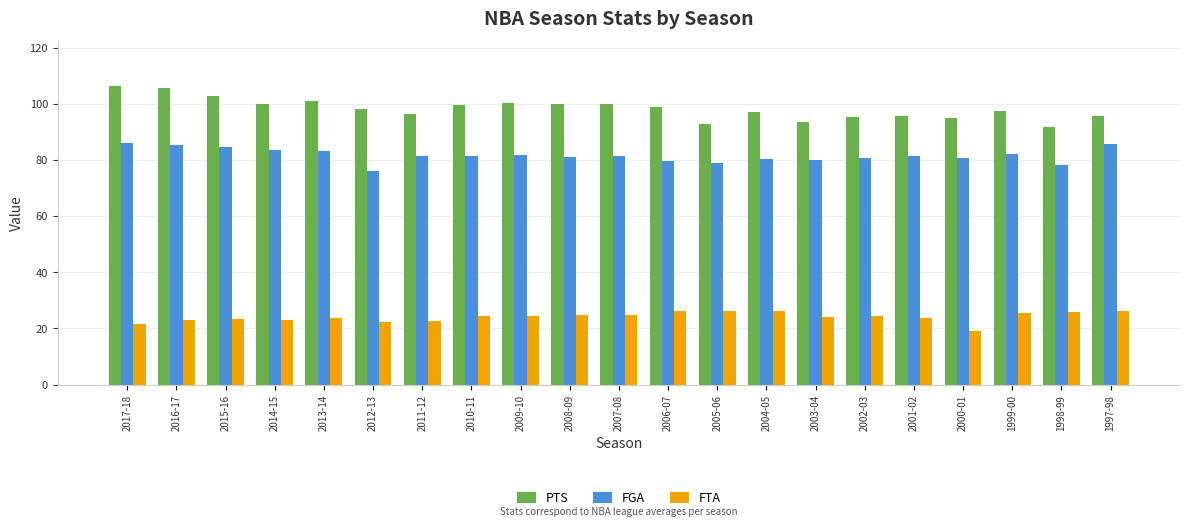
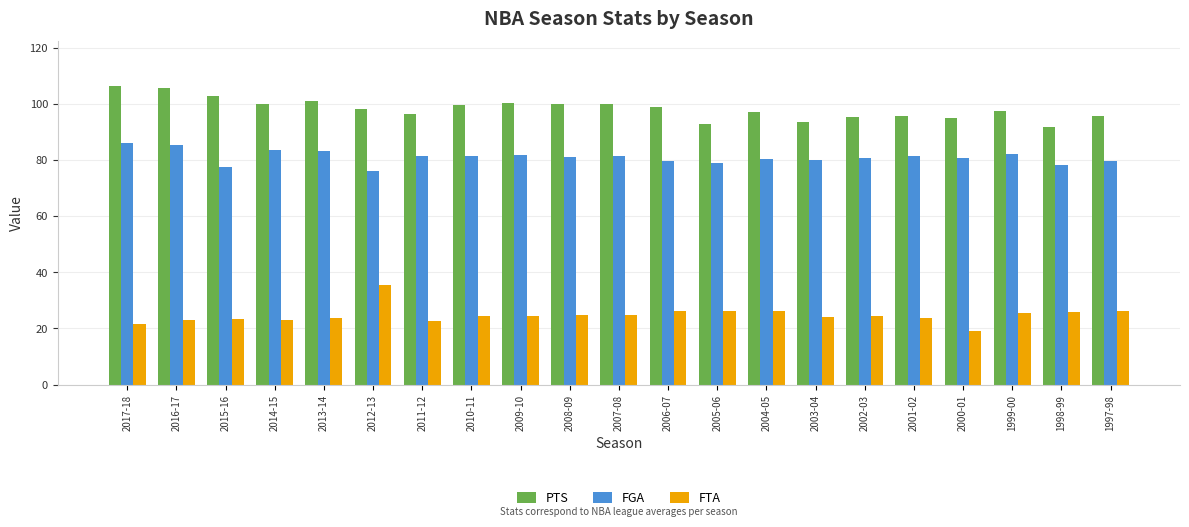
  {
    "PTS": {
      "2017-18": 106,
      "2016-17": 106,
      "2015-16": 103,
      "2014-15": 100,
      "2013-14": 101,
      "2012-13": 98,
      "2011-12": 96,
      "2010-11": 100,
      "2009-10": 100,
      "2008-09": 100,
      "2007-08": 100,
      "2006-07": 99,
      "2005-06": 93,
      "2004-05": 97,
      "2003-04": 93,
      "2002-03": 95,
      "2001-02": 96,
      "2000-01": 95,
      "1999-00": 98,
      "1998-99": 92,
      "1997-98": 96
    },
    "FGA": {
      "2017-18": 86,
      "2016-17": 85,
-     "2015-16": 85,
+     "2015-16": 78,
      "2014-15": 84,
      "2013-14": 83,
      "2012-13": 76,
      "2011-12": 81,
      "2010-11": 81,
      "2009-10": 82,
      "2008-09": 81,
      "2007-08": 82,
      "2006-07": 80,
      "2005-06": 79,
      "2004-05": 80,
      "2003-04": 80,
      "2002-03": 81,
      "2001-02": 81,
      "2000-01": 81,
      "1999-00": 82,
      "1998-99": 78,
-     "1997-98": 86
+     "1997-98": 80
    },
    "FTA": {
      "2017-18": 22,
      "2016-17": 23,
      "2015-16": 23,
      "2014-15": 23,
      "2013-14": 24,
-     "2012-13": 22,
+     "2012-13": 35,
      "2011-12": 23,
      "2010-11": 24,
      "2009-10": 25,
      "2008-09": 25,
      "2007-08": 25,
      "2006-07": 26,
      "2005-06": 26,
      "2004-05": 26,
      "2003-04": 24,
      "2002-03": 24,
      "2001-02": 24,
      "2000-01": 19,
      "1999-00": 25,
      "1998-99": 26,
      "1997-98": 26
    }
  }
